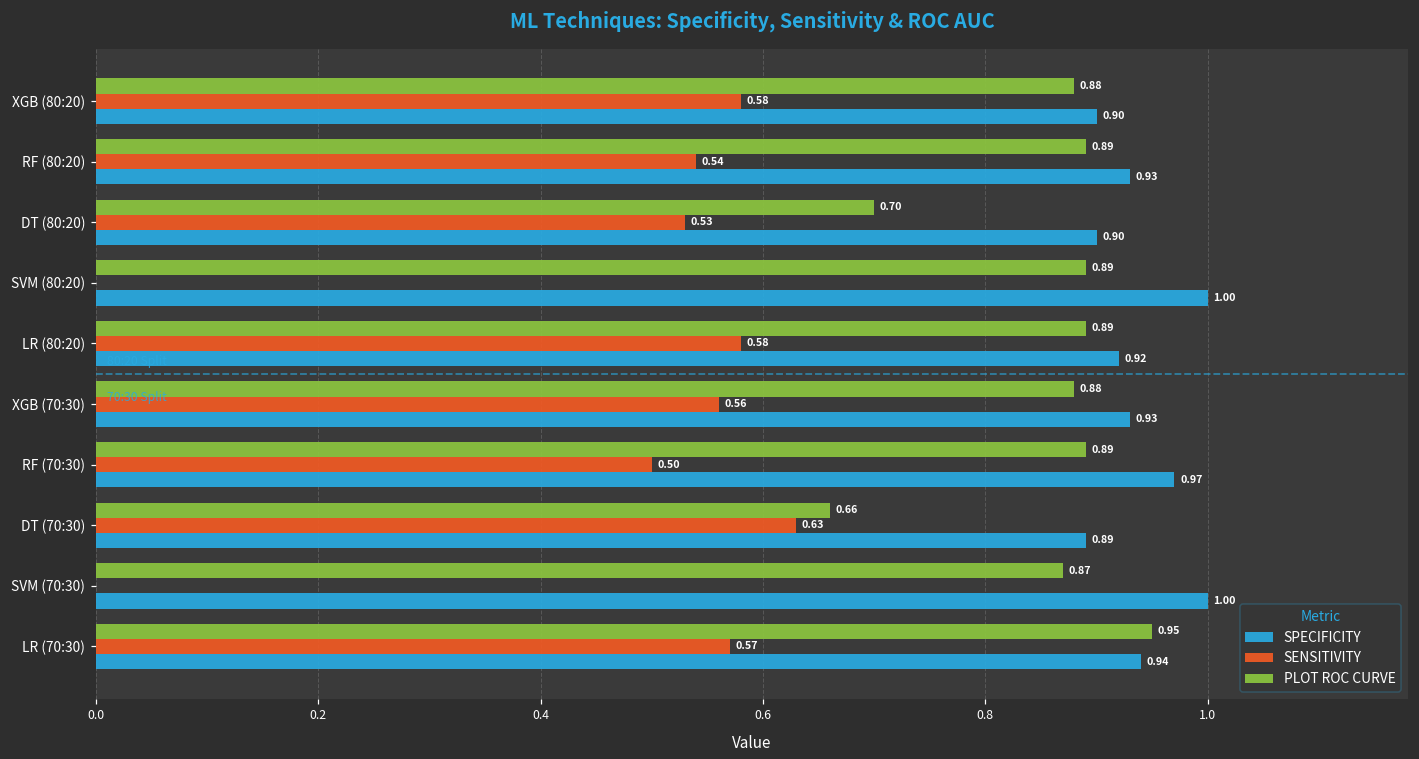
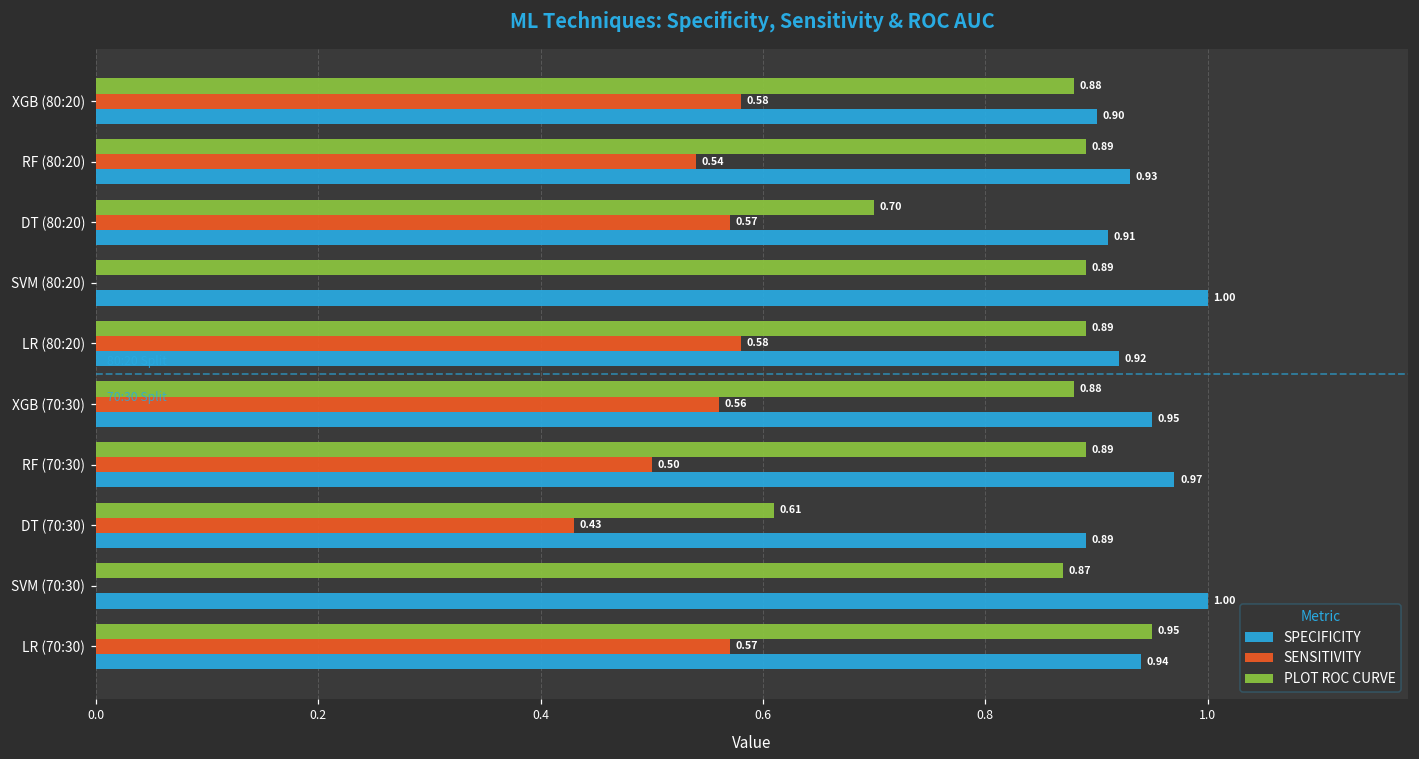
  {
    "SPECIFICITY": {
      "XGB (80:20)": 0.90,
      "RF (80:20)": 0.93,
-     "DT (80:20)": 0.90,
+     "DT (80:20)": 0.91,
      "SVM (80:20)": 1.00,
      "LR (80:20)": 0.92,
-     "XGB (70:30)": 0.93,
+     "XGB (70:30)": 0.95,
      "RF (70:30)": 0.97,
      "DT (70:30)": 0.89,
      "SVM (70:30)": 1.00,
      "LR (70:30)": 0.94
    },
    "SENSITIVITY": {
      "XGB (80:20)": 0.58,
      "RF (80:20)": 0.54,
-     "DT (80:20)": 0.53,
+     "DT (80:20)": 0.57,
      "LR (80:20)": 0.58,
      "XGB (70:30)": 0.56,
      "RF (70:30)": 0.50,
-     "DT (70:30)": 0.63,
+     "DT (70:30)": 0.43,
      "LR (70:30)": 0.57
    },
    "PLOT ROC CURVE": {
      "XGB (80:20)": 0.88,
      "RF (80:20)": 0.89,
      "DT (80:20)": 0.70,
      "SVM (80:20)": 0.89,
      "LR (80:20)": 0.89,
      "XGB (70:30)": 0.88,
      "RF (70:30)": 0.89,
-     "DT (70:30)": 0.66,
+     "DT (70:30)": 0.61,
      "SVM (70:30)": 0.87,
      "LR (70:30)": 0.95
    }
  }
